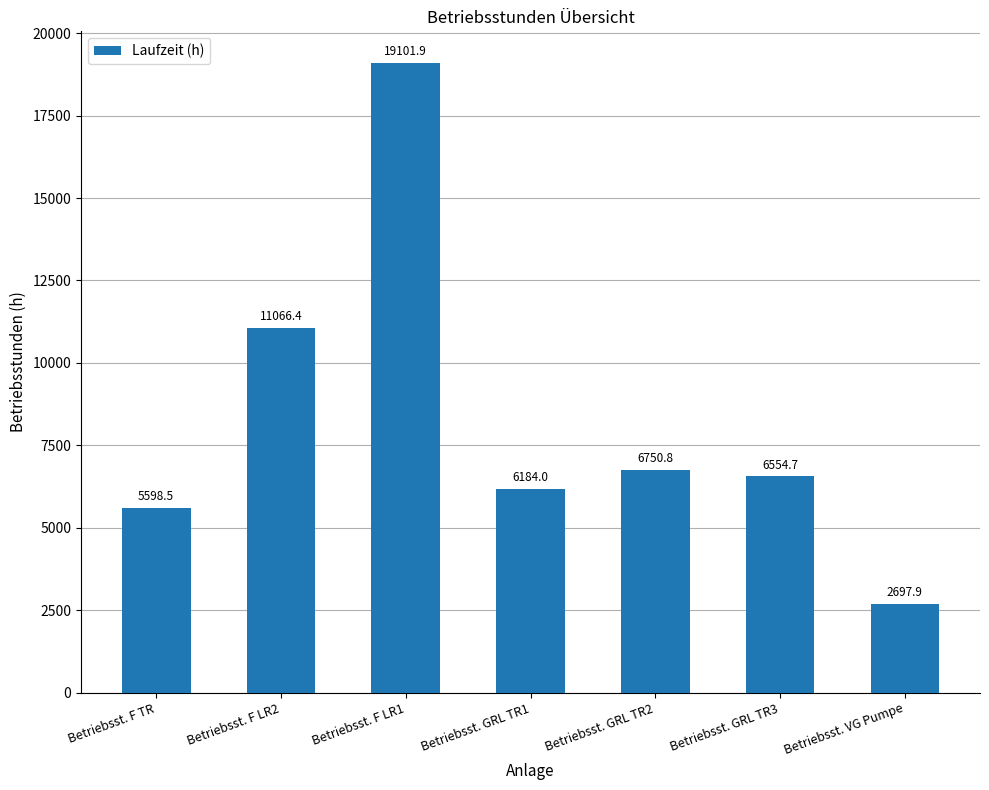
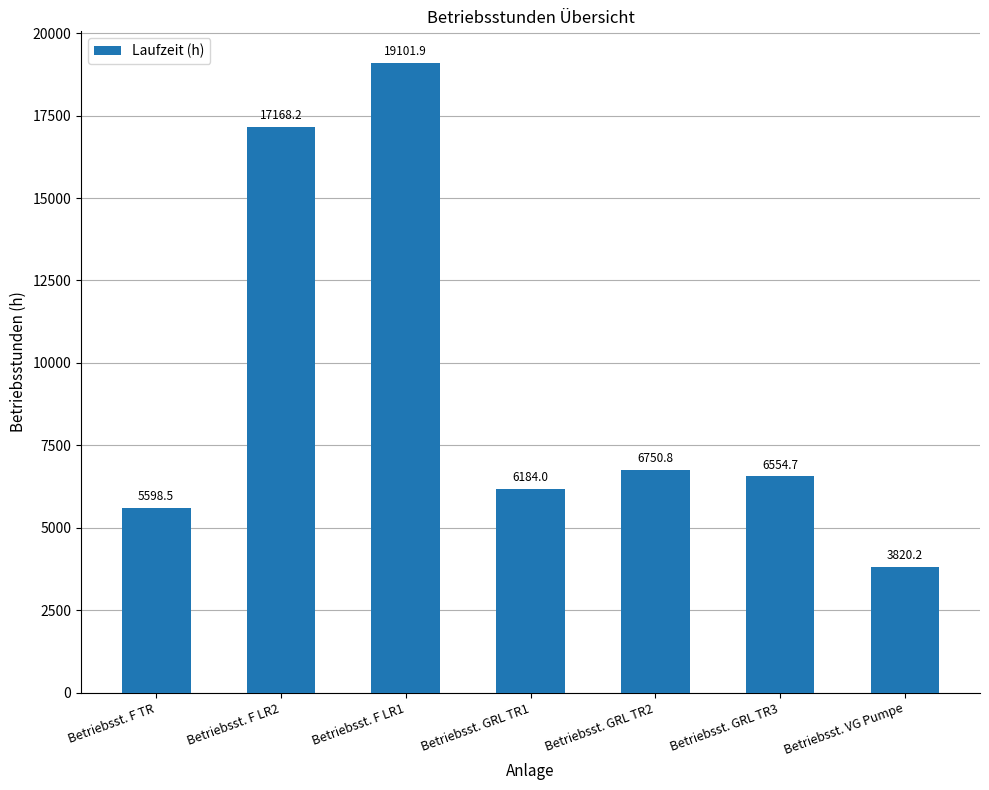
  {
    "Betriebsst. F TR": 5598.5,
-   "Betriebsst. F LR2": 11066.4,
+   "Betriebsst. F LR2": 17168.2,
    "Betriebsst. F LR1": 19101.9,
    "Betriebsst. GRL TR1": 6184.0,
    "Betriebsst. GRL TR2": 6750.8,
    "Betriebsst. GRL TR3": 6554.7,
-   "Betriebsst. VG Pumpe": 2697.9
+   "Betriebsst. VG Pumpe": 3820.2
  }
